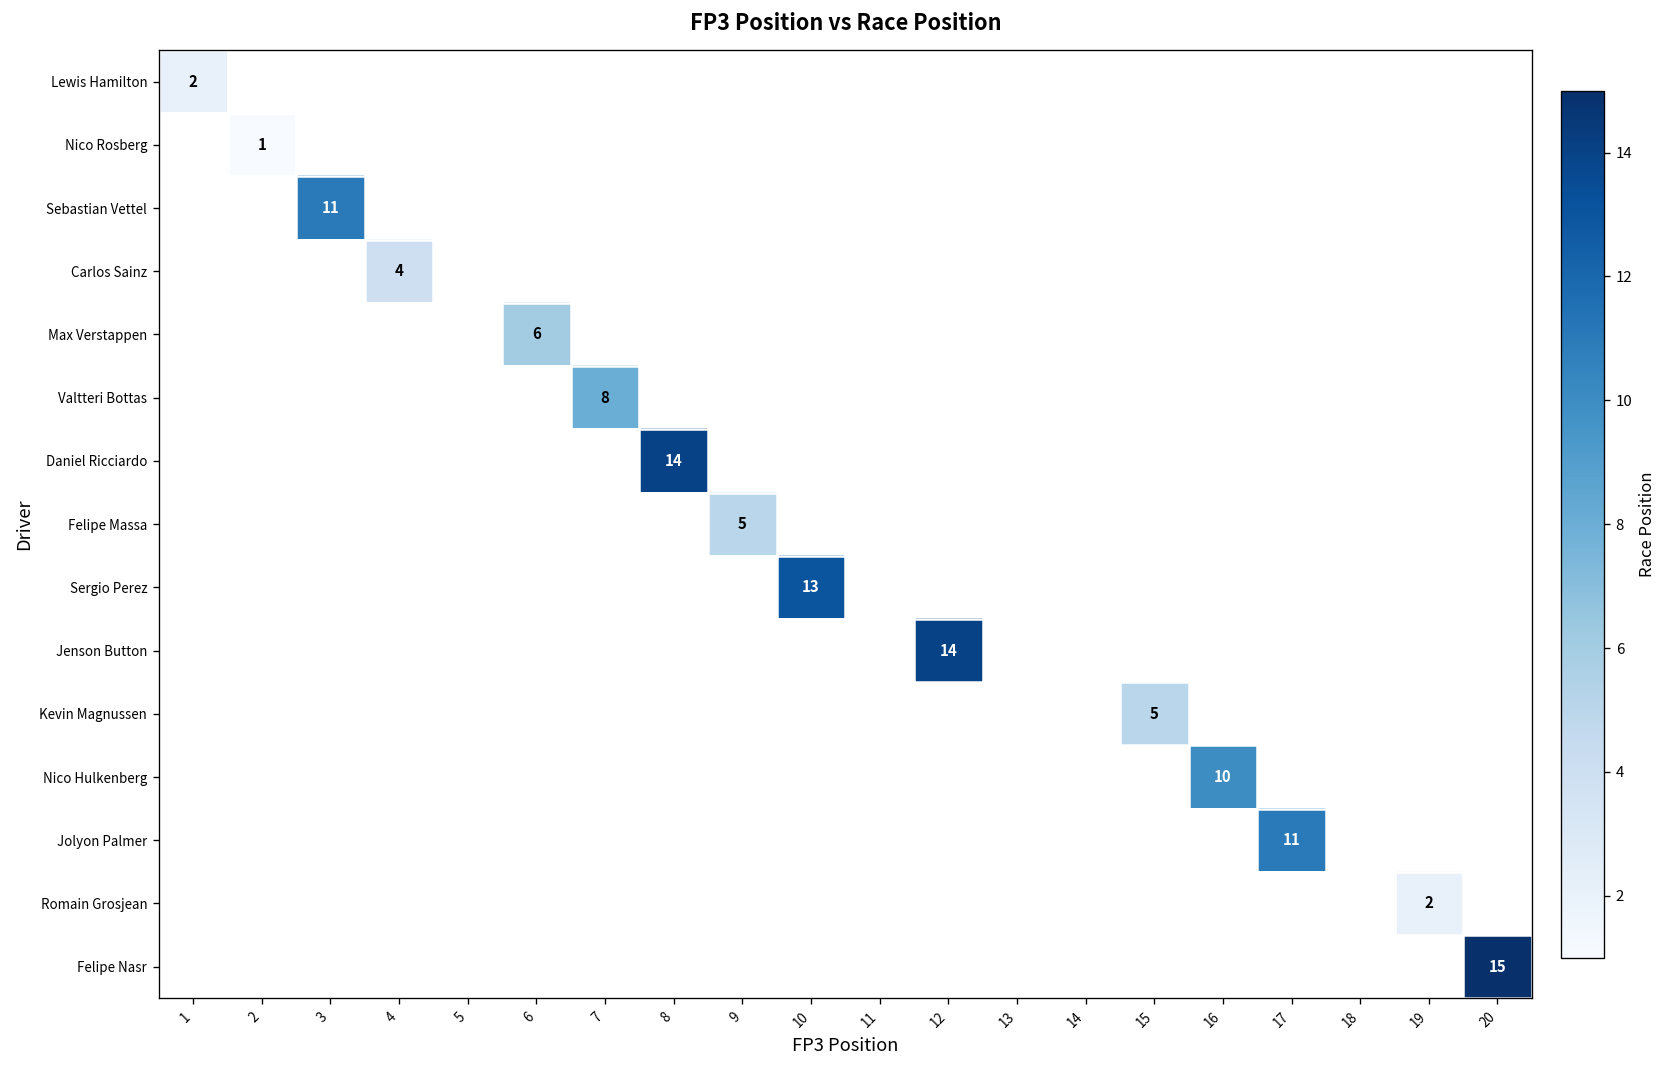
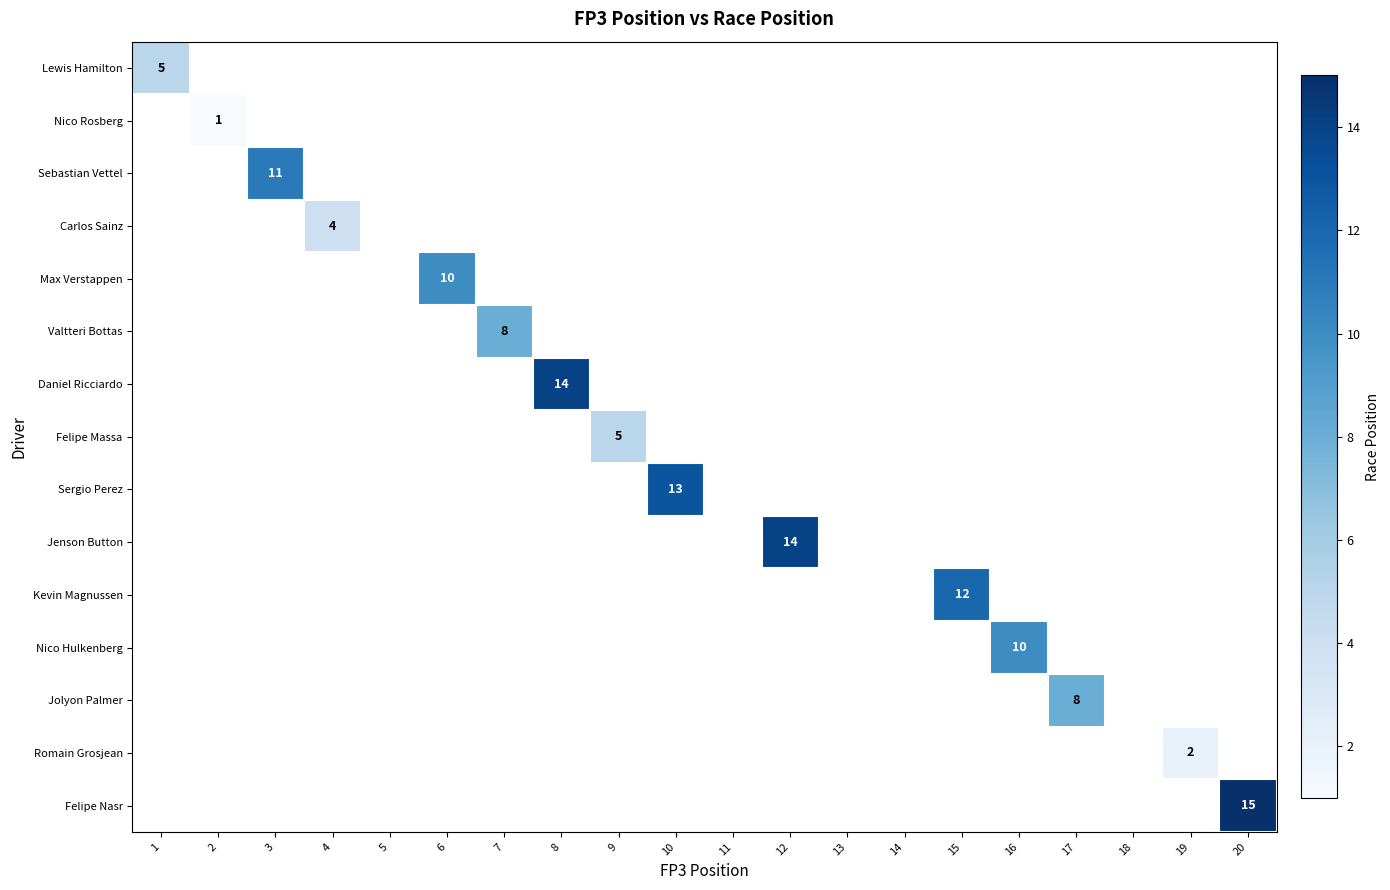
  {
    "Lewis Hamilton": {
-     "1": 2
+     "1": 5
    },
    "Nico Rosberg": {
      "2": 1
    },
    "Sebastian Vettel": {
      "3": 11
    },
    "Carlos Sainz": {
      "4": 4
    },
    "Max Verstappen": {
-     "6": 6
+     "6": 10
    },
    "Valtteri Bottas": {
      "7": 8
    },
    "Daniel Ricciardo": {
      "8": 14
    },
    "Felipe Massa": {
      "9": 5
    },
    "Sergio Perez": {
      "10": 13
    },
    "Jenson Button": {
      "12": 14
    },
    "Kevin Magnussen": {
-     "15": 5
+     "15": 12
    },
    "Nico Hulkenberg": {
      "16": 10
    },
    "Jolyon Palmer": {
-     "17": 11
+     "17": 8
    },
    "Romain Grosjean": {
      "19": 2
    },
    "Felipe Nasr": {
      "20": 15
    }
  }
